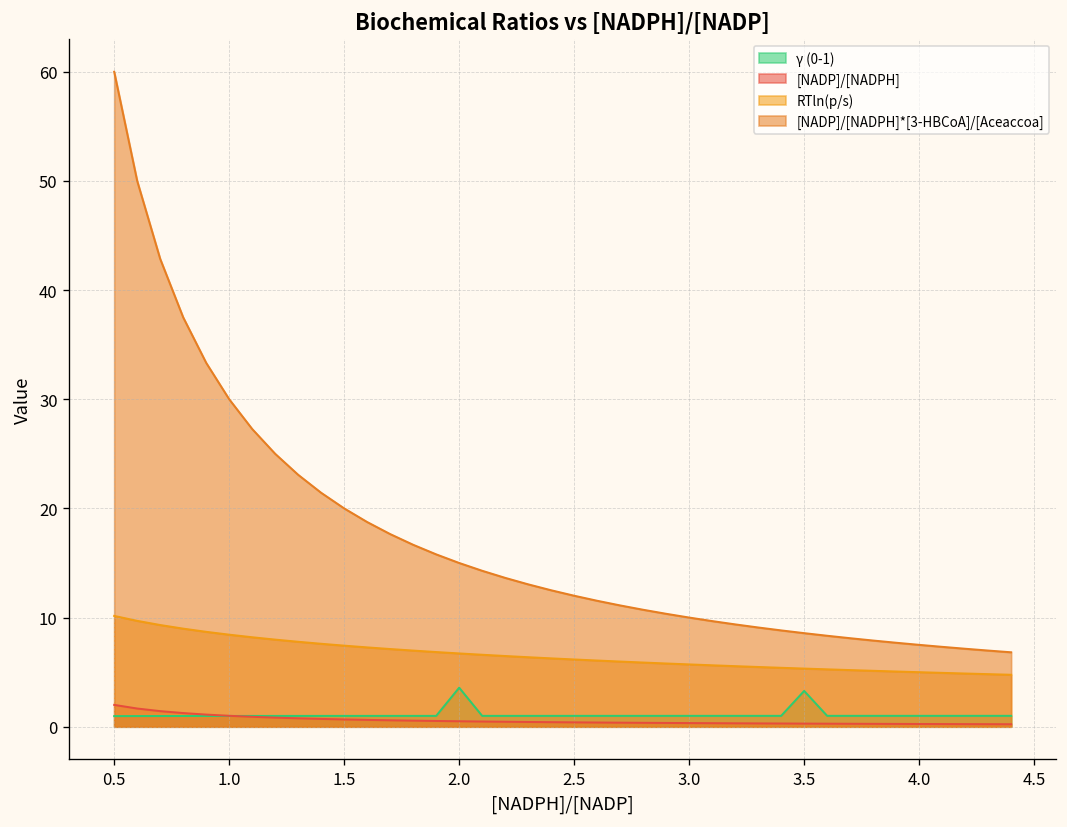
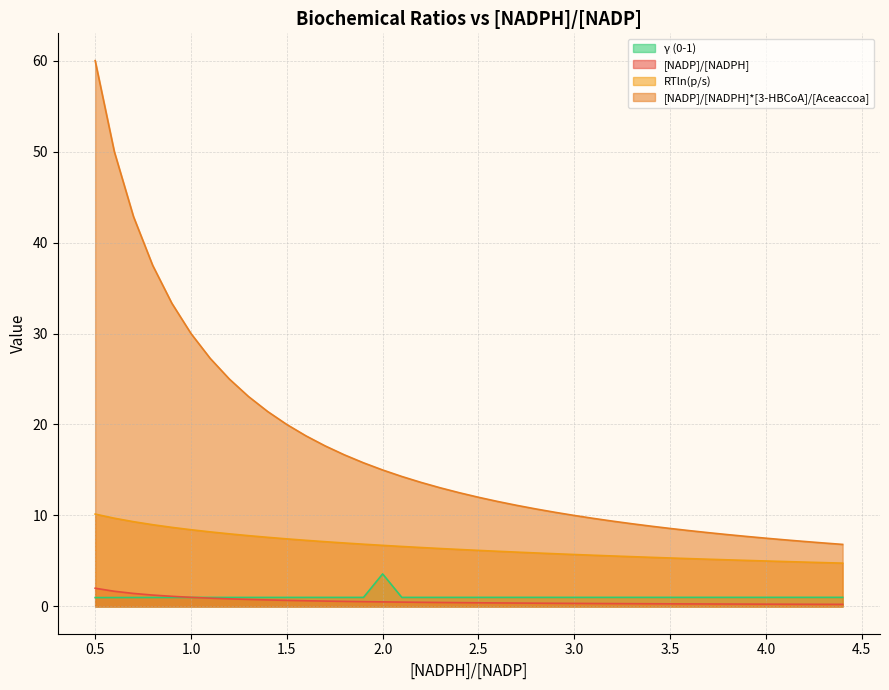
  {
    "γ (0-1)": {
      "0.5": 1,
      "1.5": 1,
      "2.0": 4,
      "2.5": 1,
      "3.0": 1,
-     "3.5": 3,
+     "3.5": 1,
      "4.0": 1
    }
  }
